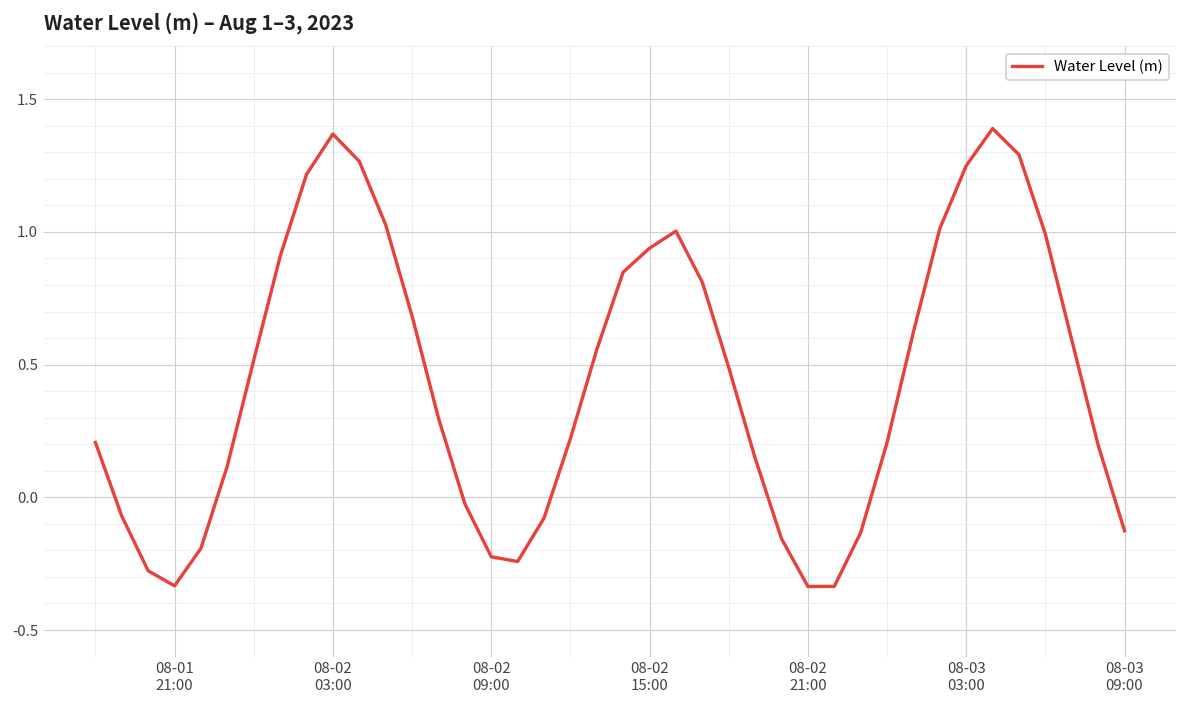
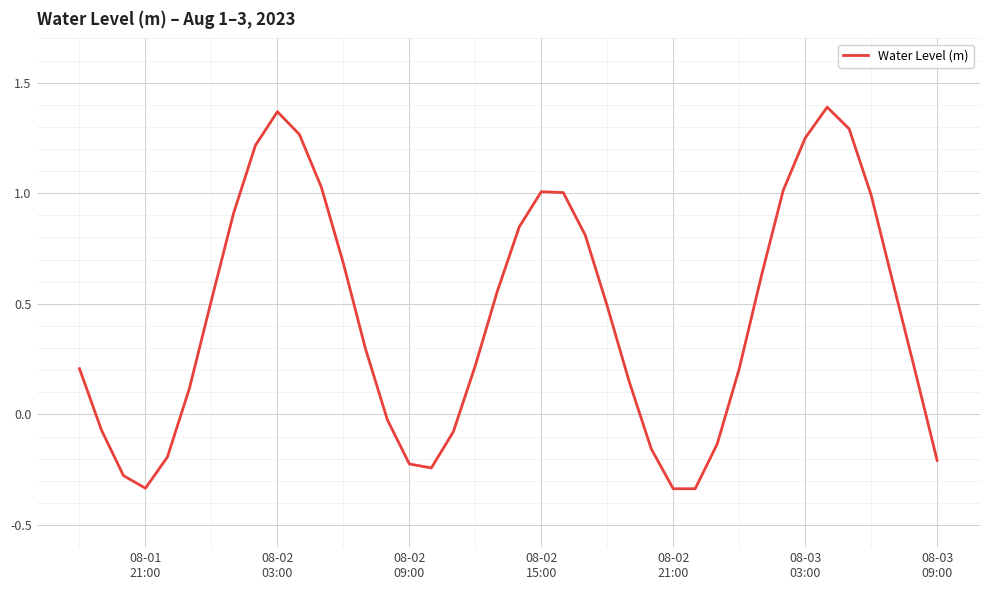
  {
    "08-01 21:00": -0.33,
    "08-02 03:00": 1.37,
    "08-02 09:00": -0.22,
-   "08-02 15:00": 0.94,
+   "08-02 15:00": 1.01,
    "08-02 21:00": -0.34,
    "08-03 03:00": 1.25,
-   "08-03 09:00": -0.13
+   "08-03 09:00": -0.21
  }
